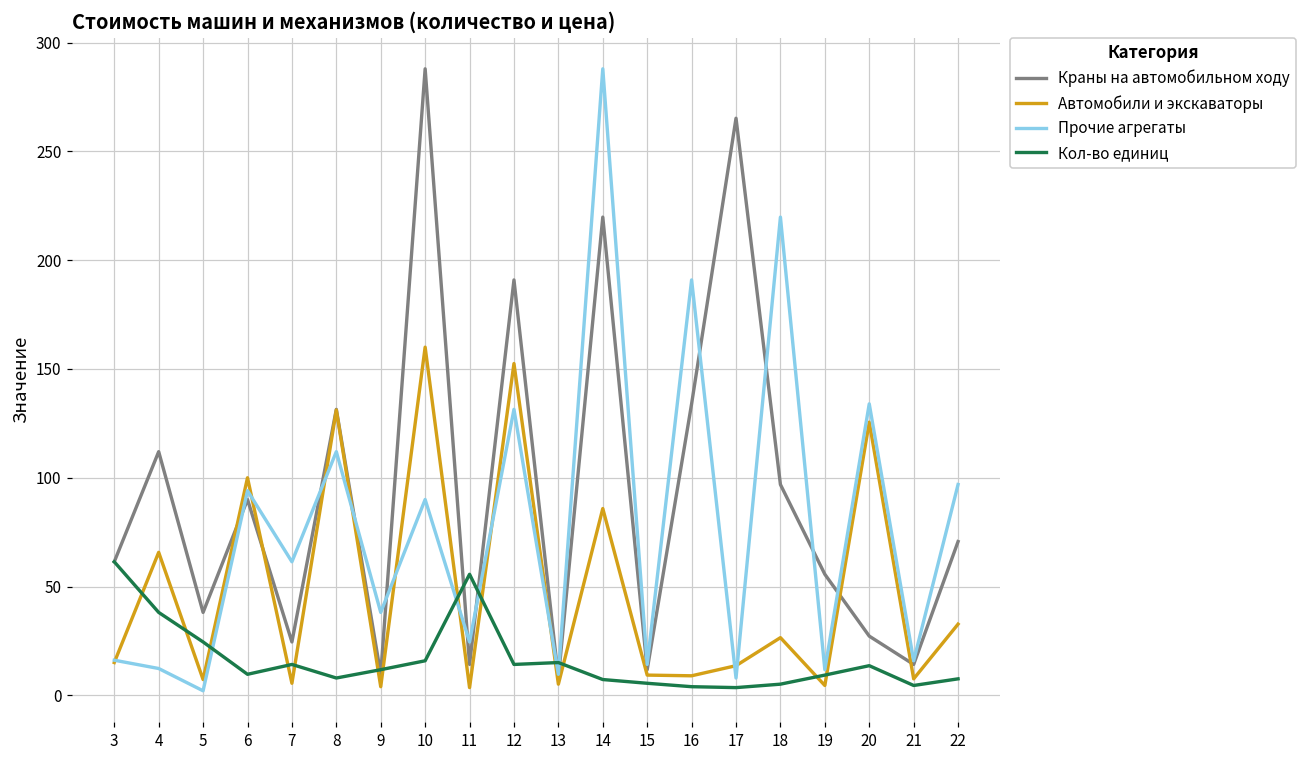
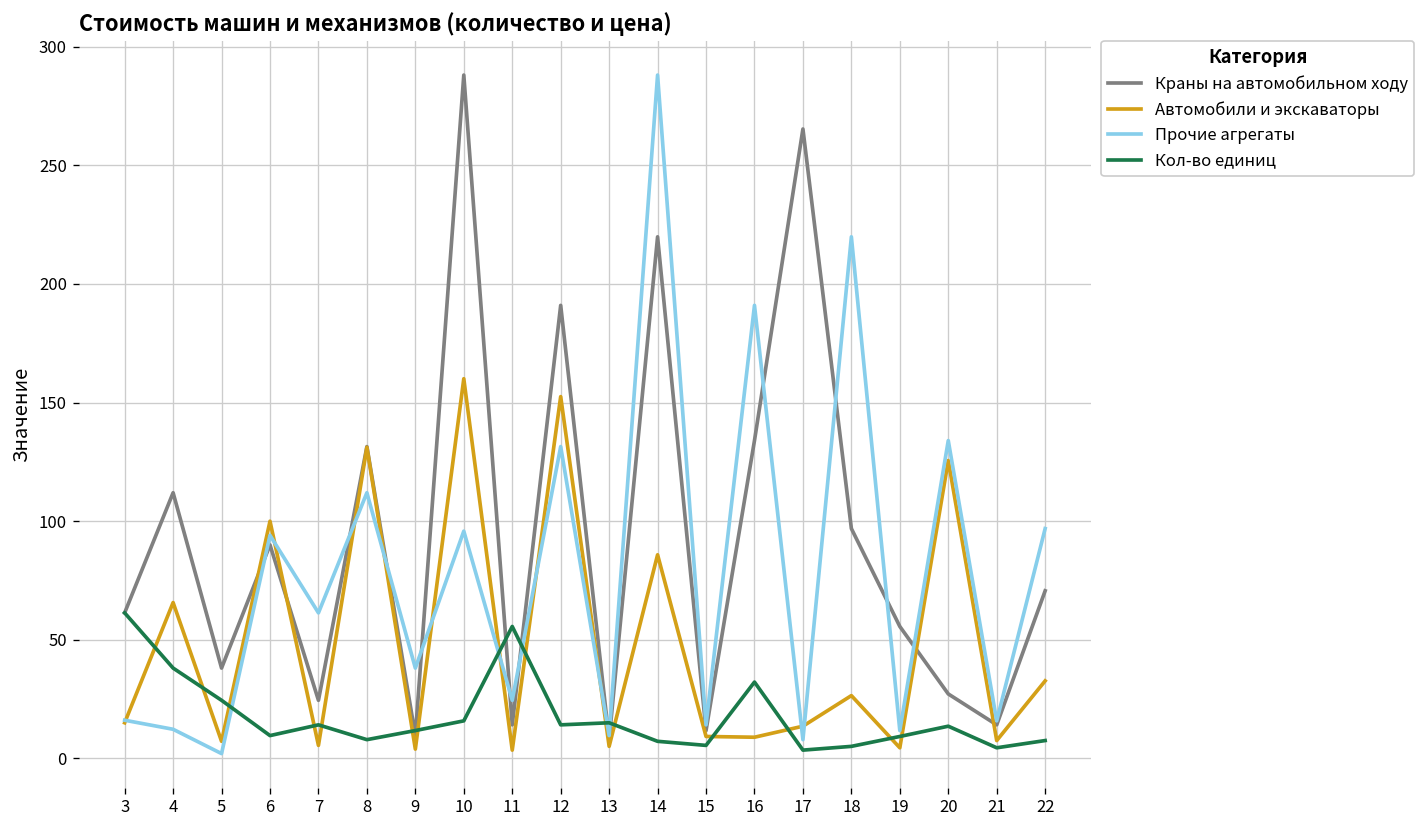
  {
    "Краны на автомобильном ходу": {
      "4": 112,
      "5": 38,
      "6": 90,
      "7": 25,
      "9": 10,
      "10": 288,
      "11": 14,
      "12": 191,
      "13": 8,
      "14": 220,
      "15": 12,
      "16": 134,
      "17": 265,
      "18": 97,
      "19": 56,
      "20": 27,
      "21": 14,
      "22": 71
    },
    "Автомобили и экскаваторы": {
      "4": 66,
      "5": 7,
      "6": 100,
      "7": 6,
      "9": 4,
      "10": 160,
      "11": 4,
      "12": 153,
      "13": 5,
      "14": 86,
      "15": 9,
      "16": 9,
      "17": 14,
      "18": 27,
      "19": 5,
      "20": 126,
      "21": 8,
      "22": 33
    },
    "Прочие агрегаты": {
      "4": 12,
      "5": 2,
      "6": 94,
      "7": 61,
      "8": 112,
      "9": 38,
-     "10": 90,
+     "10": 96,
      "11": 25,
      "12": 131,
      "13": 10,
      "14": 288,
      "15": 14,
      "16": 191,
      "17": 8,
      "18": 220,
      "19": 12,
      "20": 134,
      "21": 16,
      "22": 97
    },
    "Кол-во единиц": {
      "4": 38,
      "5": 25,
      "6": 10,
      "7": 14,
      "8": 8,
      "9": 12,
      "10": 16,
      "11": 56,
      "12": 14,
      "13": 15,
      "14": 7,
      "15": 6,
-     "16": 4,
+     "16": 32,
      "17": 4,
      "18": 5,
      "19": 9,
      "20": 14,
      "21": 5,
      "22": 8
    }
  }
